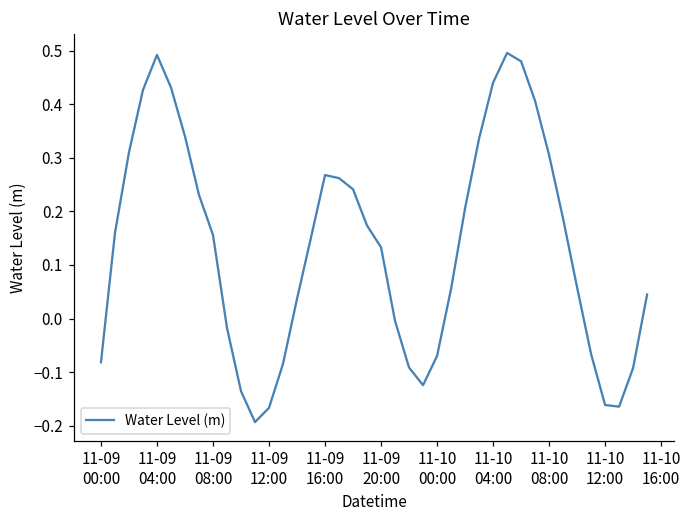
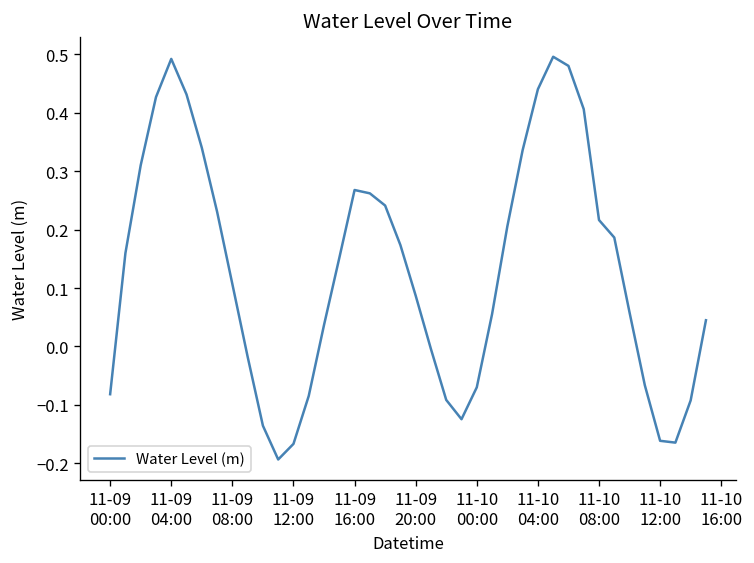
  {
    "11-09 00:00": -0.08,
    "11-09 04:00": 0.49,
-   "11-09 08:00": 0.16,
+   "11-09 08:00": 0.11,
    "11-09 12:00": -0.17,
    "11-09 16:00": 0.27,
-   "11-09 20:00": 0.13,
+   "11-09 20:00": 0.09,
    "11-10 00:00": -0.07,
    "11-10 04:00": 0.44,
-   "11-10 08:00": 0.31,
+   "11-10 08:00": 0.22,
    "11-10 12:00": -0.16
  }
